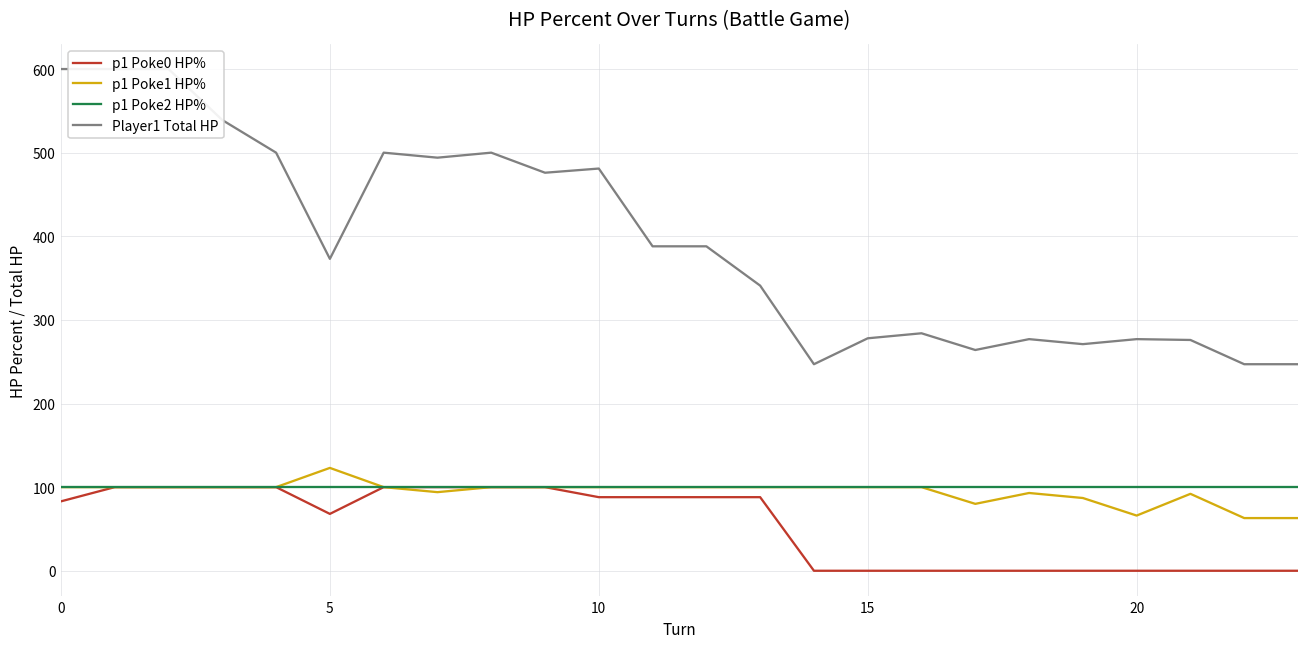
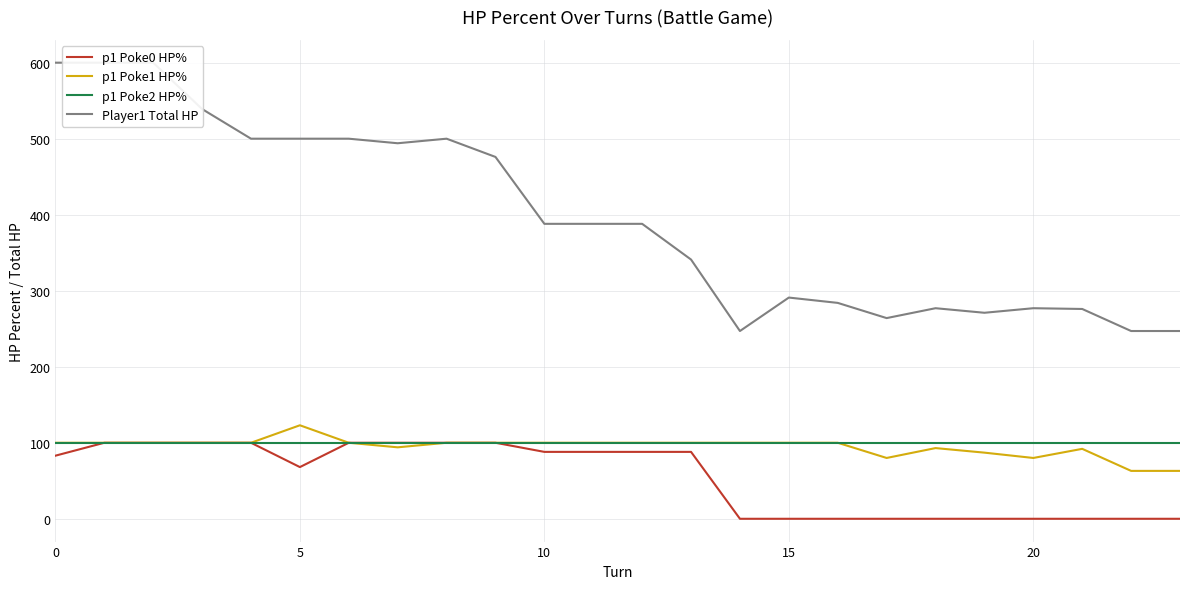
  {
    "p1 Poke0 HP%": {
      "0": 80,
      "5": 70,
      "10": 90,
      "15": 0,
      "20": 0
    },
    "p1 Poke1 HP%": {
      "5": 120,
-     "20": 70
+     "20": 80
    },
    "p1 Poke2 HP%": {
      "5": 100,
      "20": 100
    },
    "Player1 Total HP": {
      "0": 600,
-     "5": 370,
-     "10": 480,
-     "15": 280,
+     "5": 500,
+     "10": 390,
+     "15": 290,
      "20": 280
    }
  }
